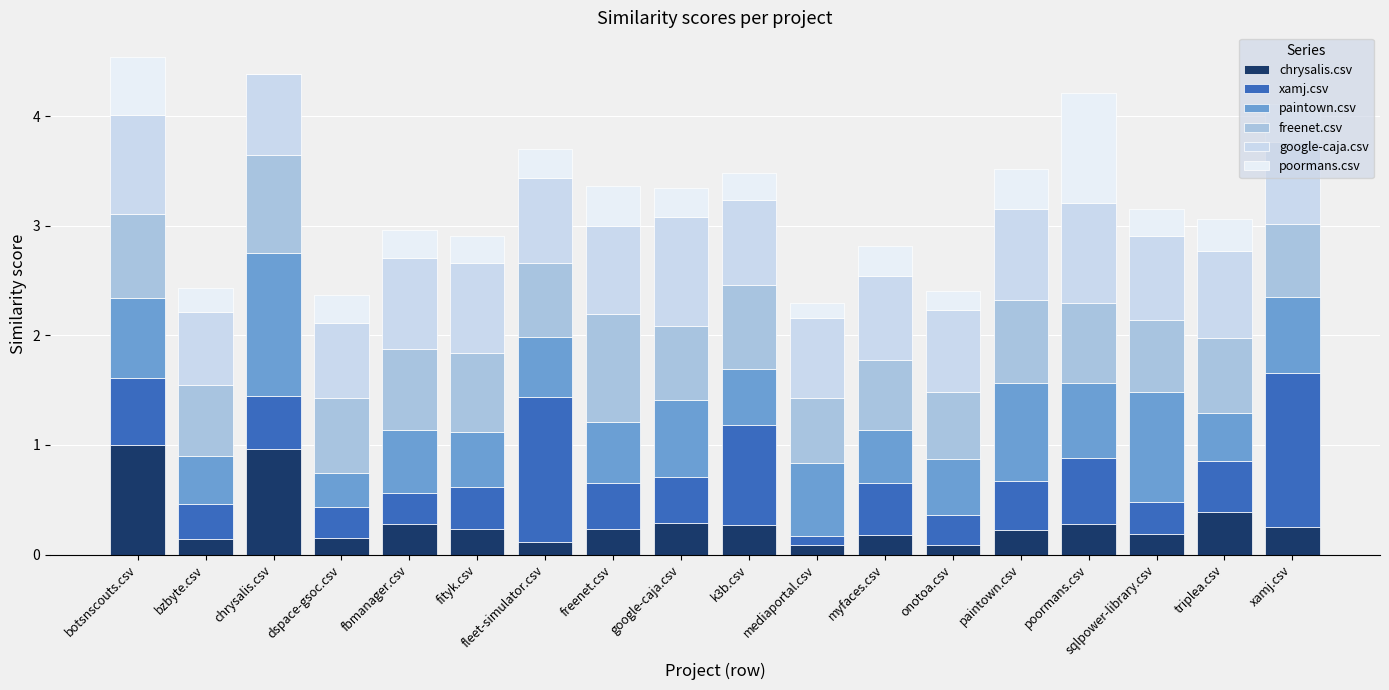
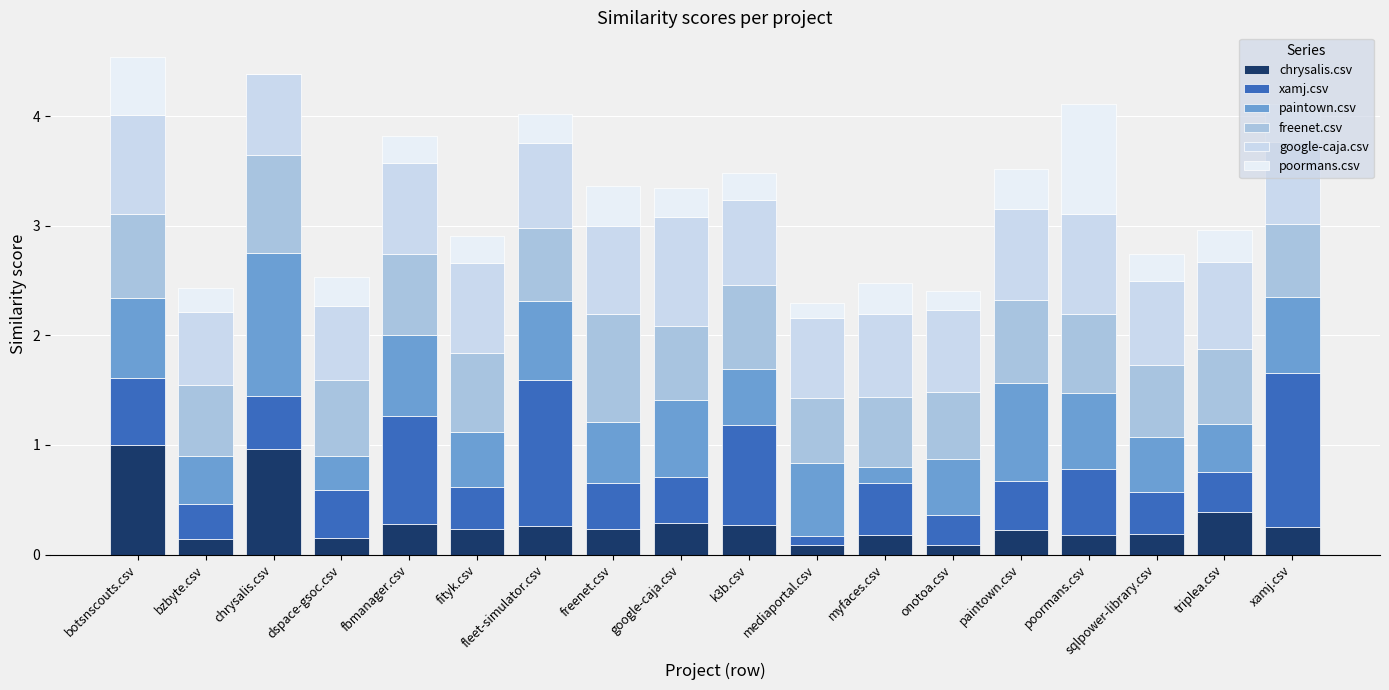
  {
    "chrysalis.csv": {
      "botsnscouts.csv": 1.00,
      "bzbyte.csv": 0.14,
      "chrysalis.csv": 0.96,
      "dspace-gsoc.csv": 0.15,
      "fbmanager.csv": 0.28,
      "fityk.csv": 0.23,
-     "fleet-simulator.csv": 0.11,
+     "fleet-simulator.csv": 0.26,
      "freenet.csv": 0.23,
      "google-caja.csv": 0.29,
      "k3b.csv": 0.27,
      "mediaportal.csv": 0.09,
      "myfaces.csv": 0.18,
      "onotoa.csv": 0.09,
      "paintown.csv": 0.22,
-     "poormans.csv": 0.28,
+     "poormans.csv": 0.18,
      "sqlpower-library.csv": 0.19,
      "triplea.csv": 0.39,
      "xamj.csv": 0.25
    },
    "xamj.csv": {
      "botsnscouts.csv": 0.61,
      "bzbyte.csv": 0.32,
      "chrysalis.csv": 0.49,
-     "dspace-gsoc.csv": 0.28,
-     "fbmanager.csv": 0.28,
+     "dspace-gsoc.csv": 0.44,
+     "fbmanager.csv": 0.98,
      "fityk.csv": 0.39,
      "fleet-simulator.csv": 1.33,
      "freenet.csv": 0.42,
      "google-caja.csv": 0.42,
      "k3b.csv": 0.91,
      "mediaportal.csv": 0.08,
      "myfaces.csv": 0.47,
      "onotoa.csv": 0.27,
      "paintown.csv": 0.45,
      "poormans.csv": 0.60,
-     "sqlpower-library.csv": 0.29,
-     "triplea.csv": 0.46,
+     "sqlpower-library.csv": 0.38,
+     "triplea.csv": 0.36,
      "xamj.csv": 1.41
    },
    "paintown.csv": {
      "botsnscouts.csv": 0.73,
      "bzbyte.csv": 0.44,
      "chrysalis.csv": 1.30,
      "dspace-gsoc.csv": 0.31,
-     "fbmanager.csv": 0.58,
+     "fbmanager.csv": 0.74,
      "fityk.csv": 0.50,
-     "fleet-simulator.csv": 0.55,
+     "fleet-simulator.csv": 0.72,
      "freenet.csv": 0.56,
      "google-caja.csv": 0.70,
      "k3b.csv": 0.51,
      "mediaportal.csv": 0.67,
-     "myfaces.csv": 0.49,
+     "myfaces.csv": 0.15,
      "onotoa.csv": 0.51,
      "paintown.csv": 0.90,
      "poormans.csv": 0.69,
-     "sqlpower-library.csv": 1.0,
+     "sqlpower-library.csv": 0.5,
      "triplea.csv": 0.44,
      "xamj.csv": 0.69
    }
  }
